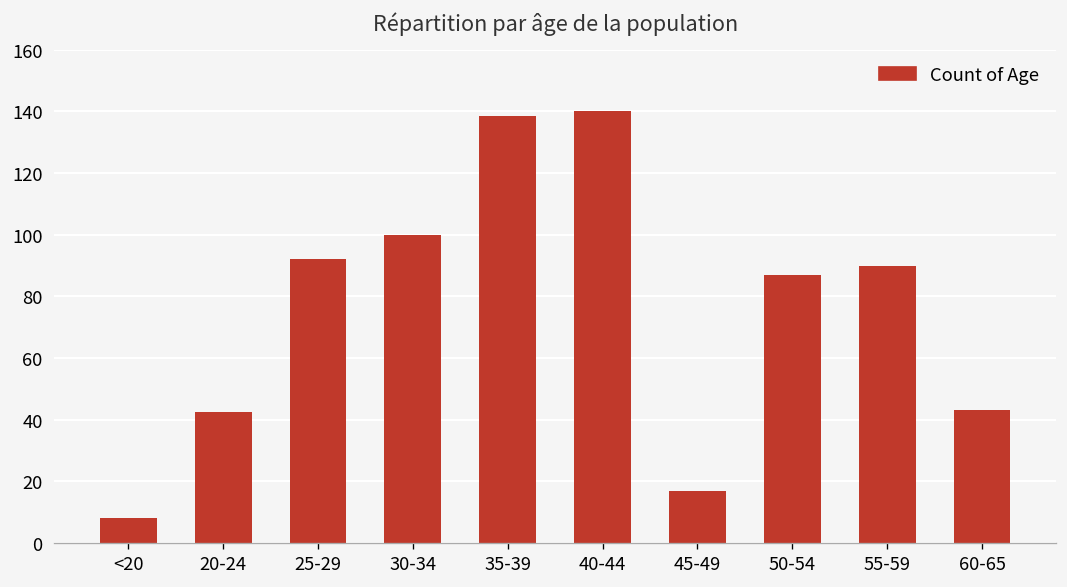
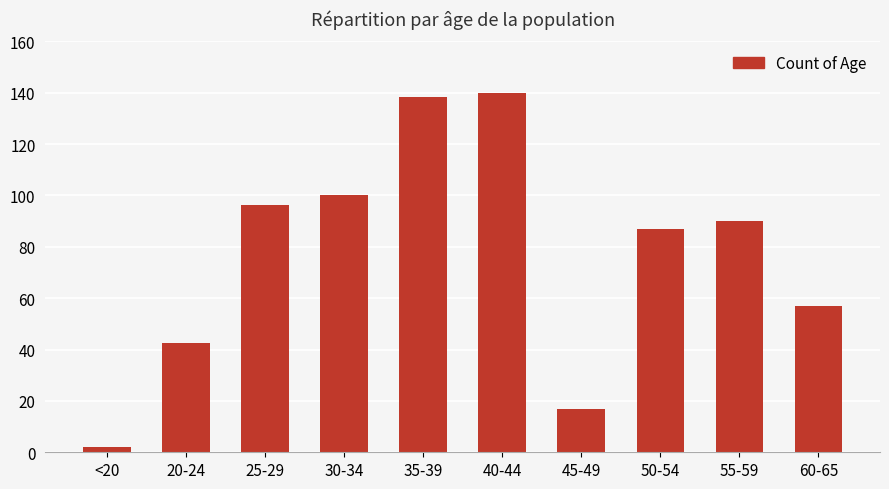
  {
-   "<20": 8,
+   "<20": 2,
    "20-24": 43,
-   "25-29": 92,
+   "25-29": 96,
    "30-34": 100,
    "35-39": 138,
    "40-44": 140,
    "45-49": 17,
    "50-54": 87,
    "55-59": 90,
-   "60-65": 43
+   "60-65": 57
  }
